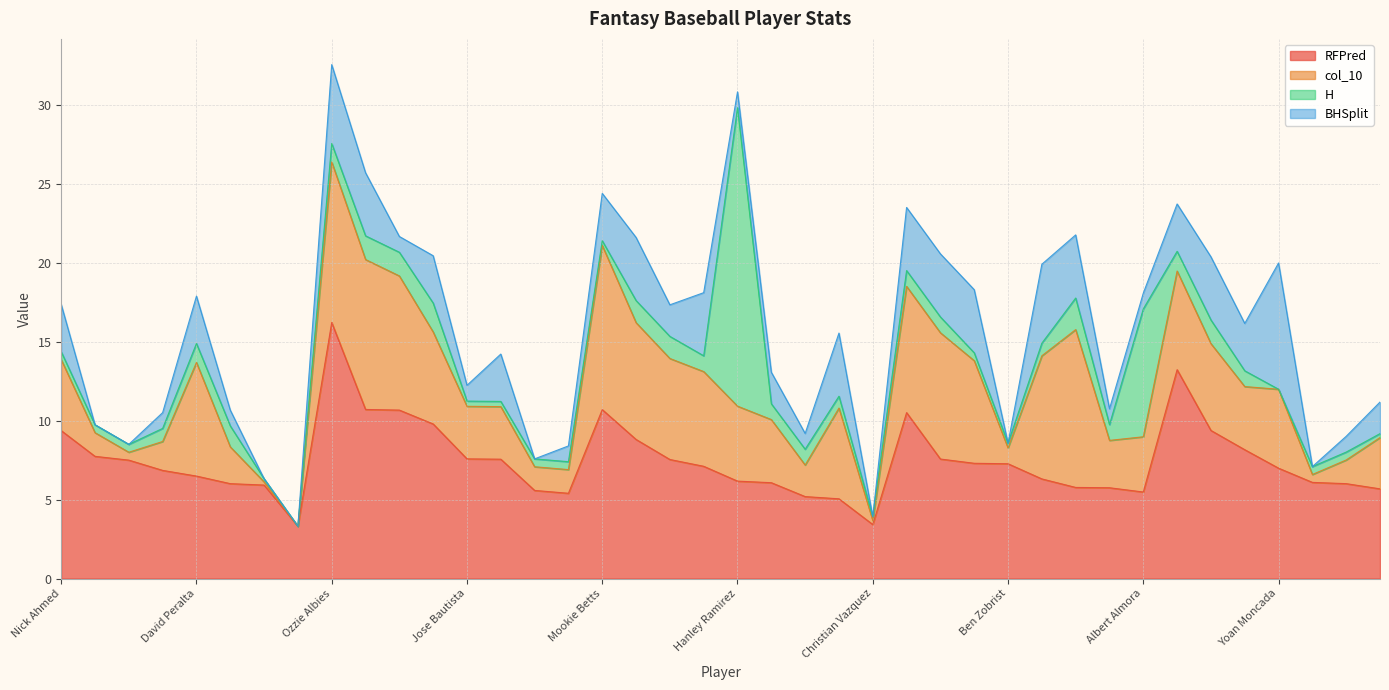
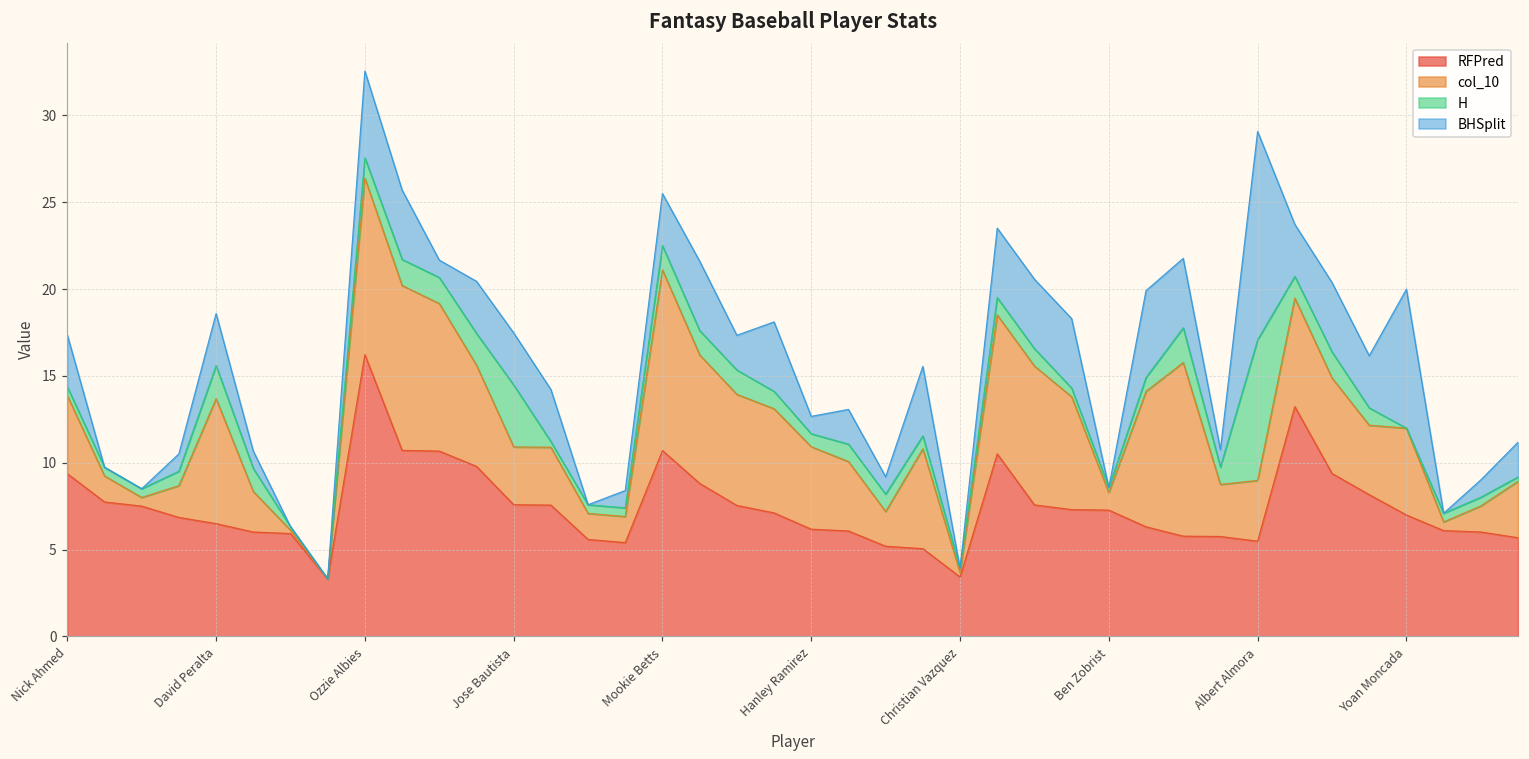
  {
    "H": {
      "Nick Ahmed": 0.5,
-     "David Peralta": 1.2,
+     "David Peralta": 1.9,
      "Ozzie Albies": 1.2,
-     "Jose Bautista": 0.3,
-     "Mookie Betts": 0.3,
-     "Hanley Ramirez": 18.9,
+     "Jose Bautista": 3.6,
+     "Mookie Betts": 1.4,
+     "Hanley Ramirez": 0.8,
      "Albert Almora": 8.1
    },
    "BHSplit": {
      "Nick Ahmed": 3,
      "David Peralta": 3,
      "Ozzie Albies": 5,
-     "Jose Bautista": 1,
+     "Jose Bautista": 3,
      "Mookie Betts": 3,
      "Hanley Ramirez": 1,
-     "Albert Almora": 1,
+     "Albert Almora": 12,
      "Yoan Moncada": 8
    }
  }
